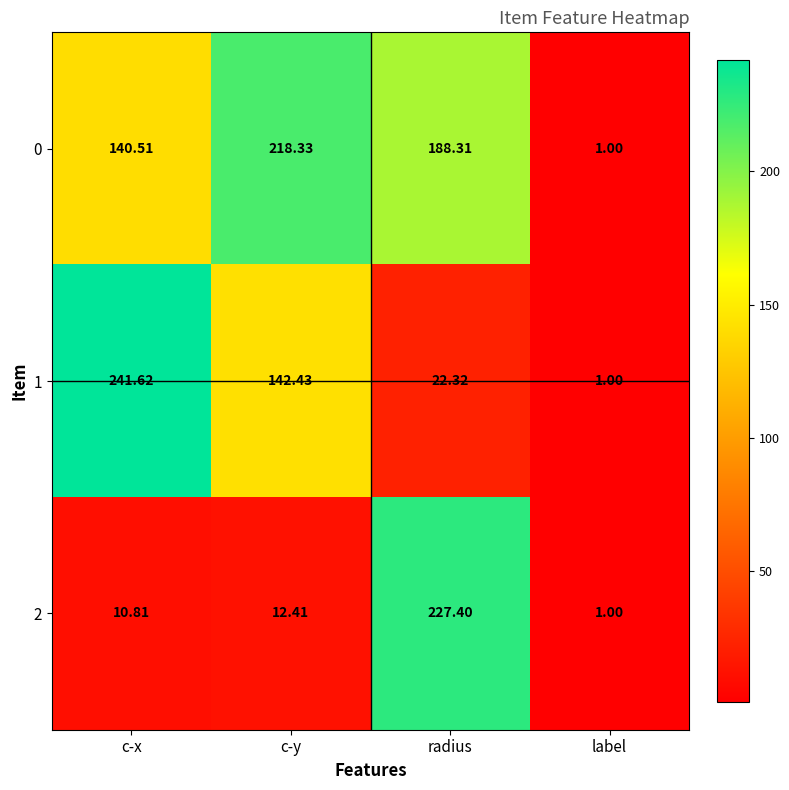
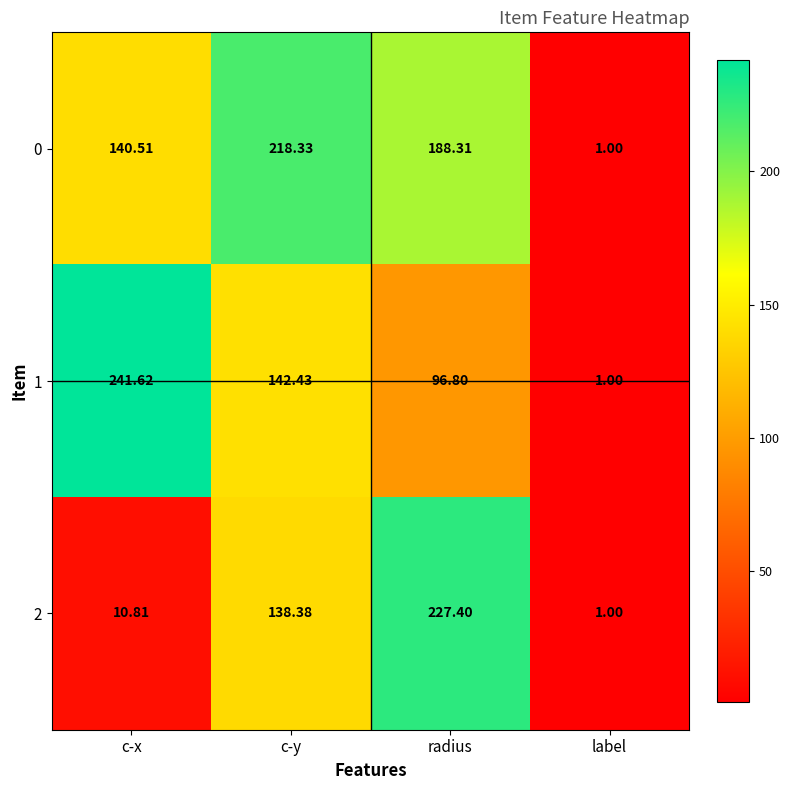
  {
    "0": {
      "c-x": 140.51,
      "c-y": 218.33,
      "radius": 188.31,
      "label": 1.00
    },
    "1": {
      "c-x": 241.62,
      "c-y": 142.43,
-     "radius": 22.32,
+     "radius": 96.80,
      "label": 1.00
    },
    "2": {
      "c-x": 10.81,
-     "c-y": 12.41,
+     "c-y": 138.38,
      "radius": 227.40,
      "label": 1.00
    }
  }
